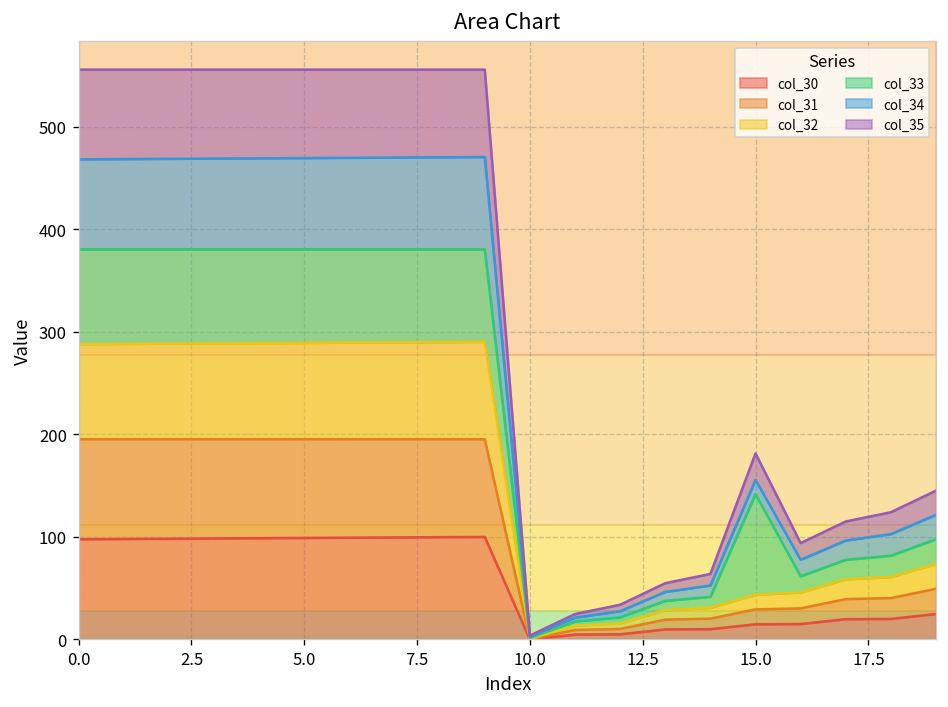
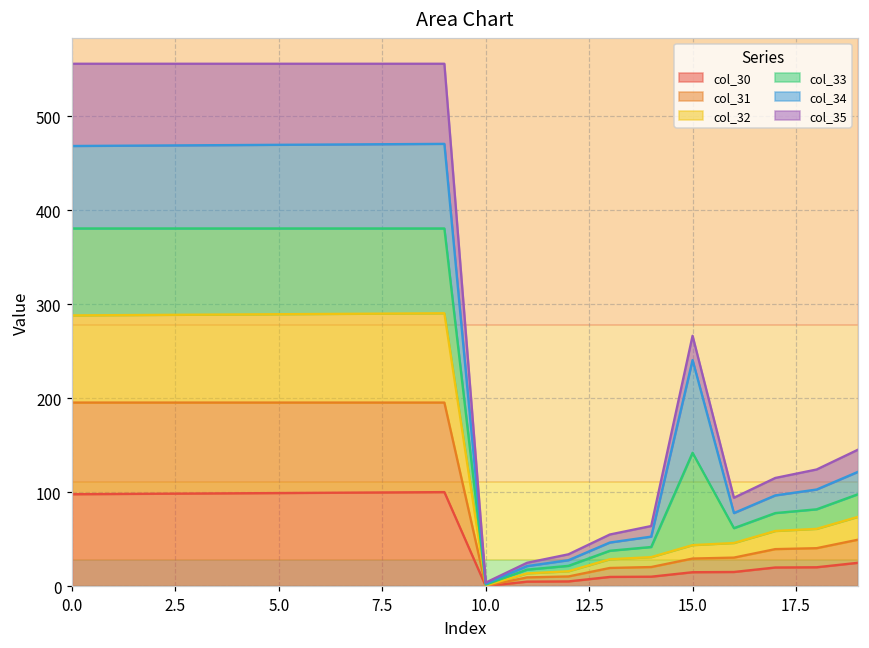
  {
    "col_33": {
      "0.0": 90,
      "5.0": 90,
      "15.0": 100
    },
    "col_34": {
      "0.0": 90,
      "5.0": 90,
-     "15.0": 10
+     "15.0": 100
    },
    "col_35": {
      "0.0": 90,
      "5.0": 90,
      "15.0": 30
    }
  }
